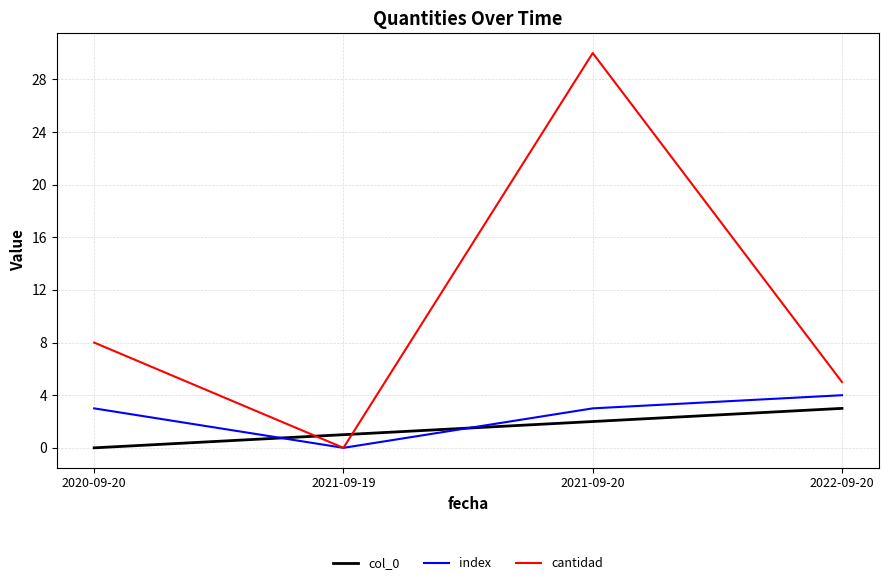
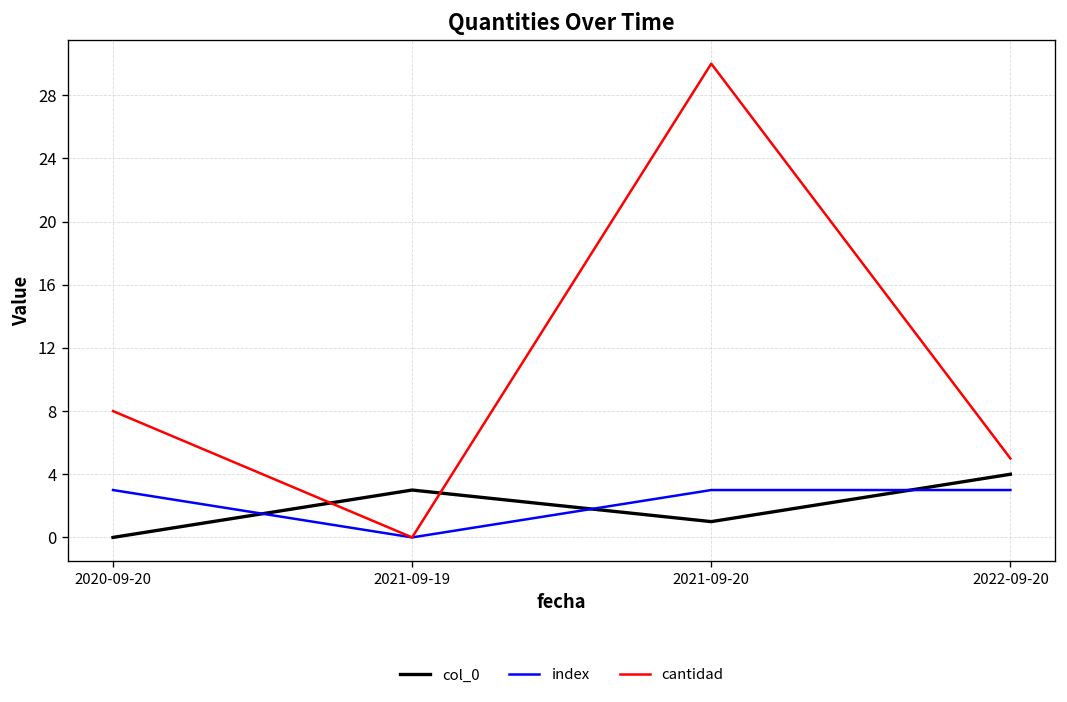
  {
    "col_0": {
      "2020-09-20": 0,
-     "2021-09-19": 1,
-     "2021-09-20": 2,
-     "2022-09-20": 3
+     "2021-09-19": 3,
+     "2021-09-20": 1,
+     "2022-09-20": 4
    },
    "index": {
      "2020-09-20": 3,
      "2021-09-20": 3,
-     "2022-09-20": 4
+     "2022-09-20": 3
    },
    "cantidad": {
      "2020-09-20": 8,
      "2021-09-20": 30,
      "2022-09-20": 5
    }
  }
